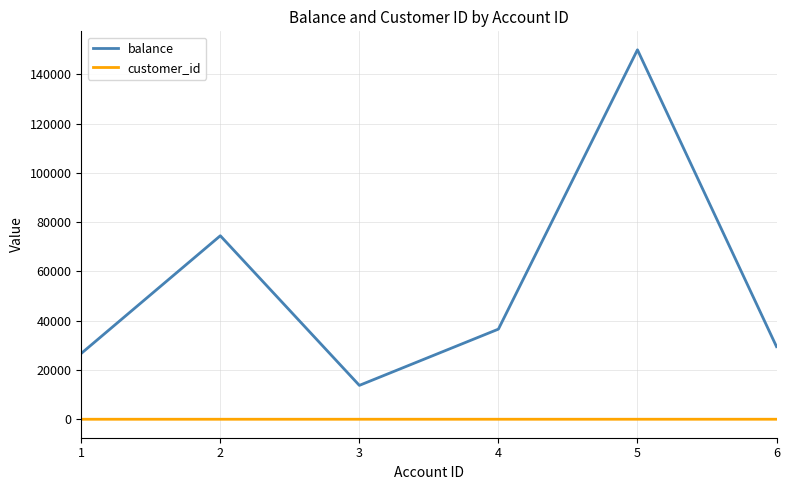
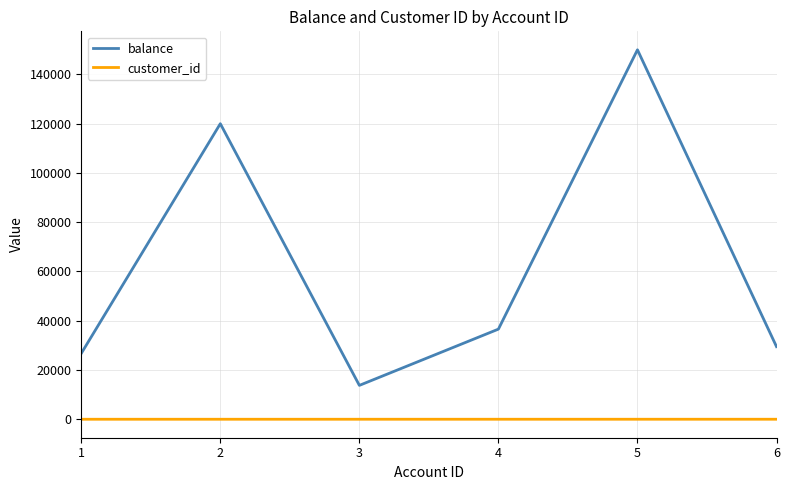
  {
    "balance": {
      "1": 27000,
-     "2": 75000,
+     "2": 120000,
      "3": 14000,
      "4": 37000,
      "5": 150000,
      "6": 29000
    },
    "customer_id": {
      "1": 0,
      "2": 0,
      "3": 0,
      "4": 0,
      "5": 0,
      "6": 0
    }
  }
